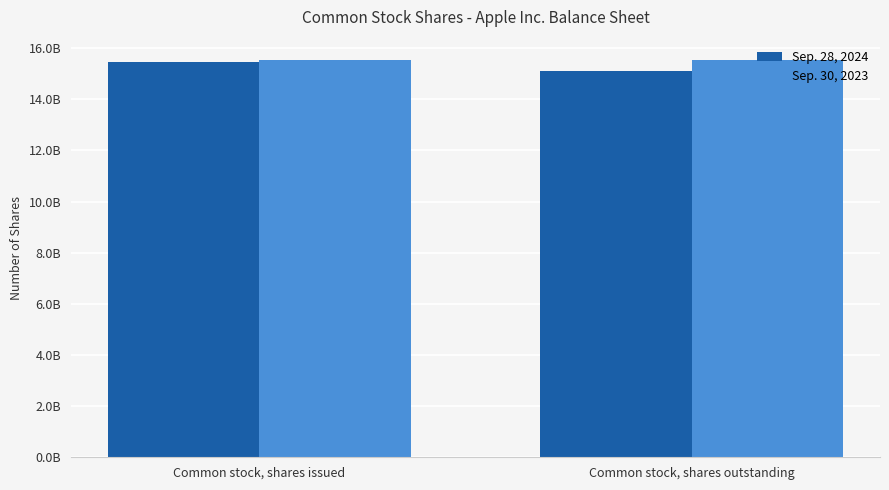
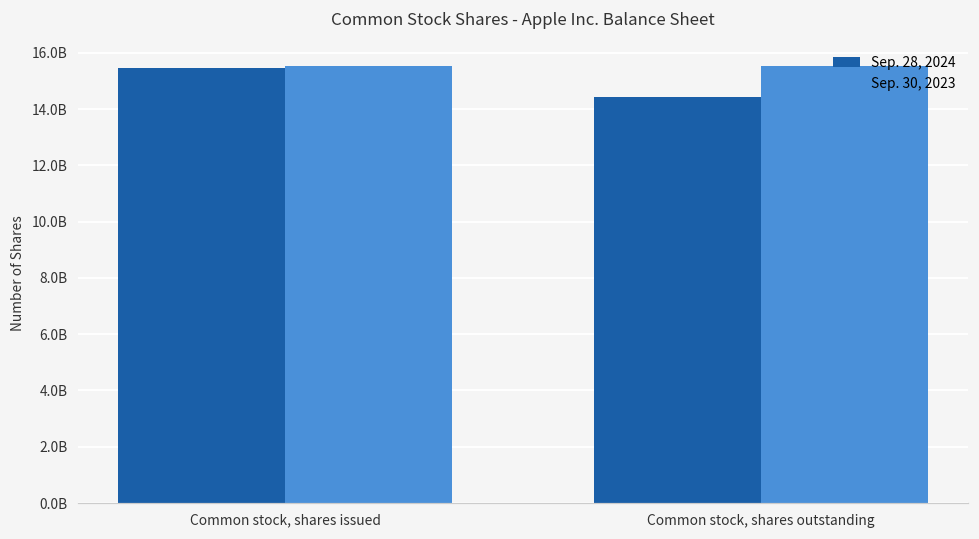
  {
    "Sep. 28, 2024": {
      "Common stock, shares issued": 15500000000,
-     "Common stock, shares outstanding": 15100000000
+     "Common stock, shares outstanding": 14400000000
    },
    "Sep. 30, 2023": {
      "Common stock, shares issued": 15600000000,
      "Common stock, shares outstanding": 15600000000
    }
  }
